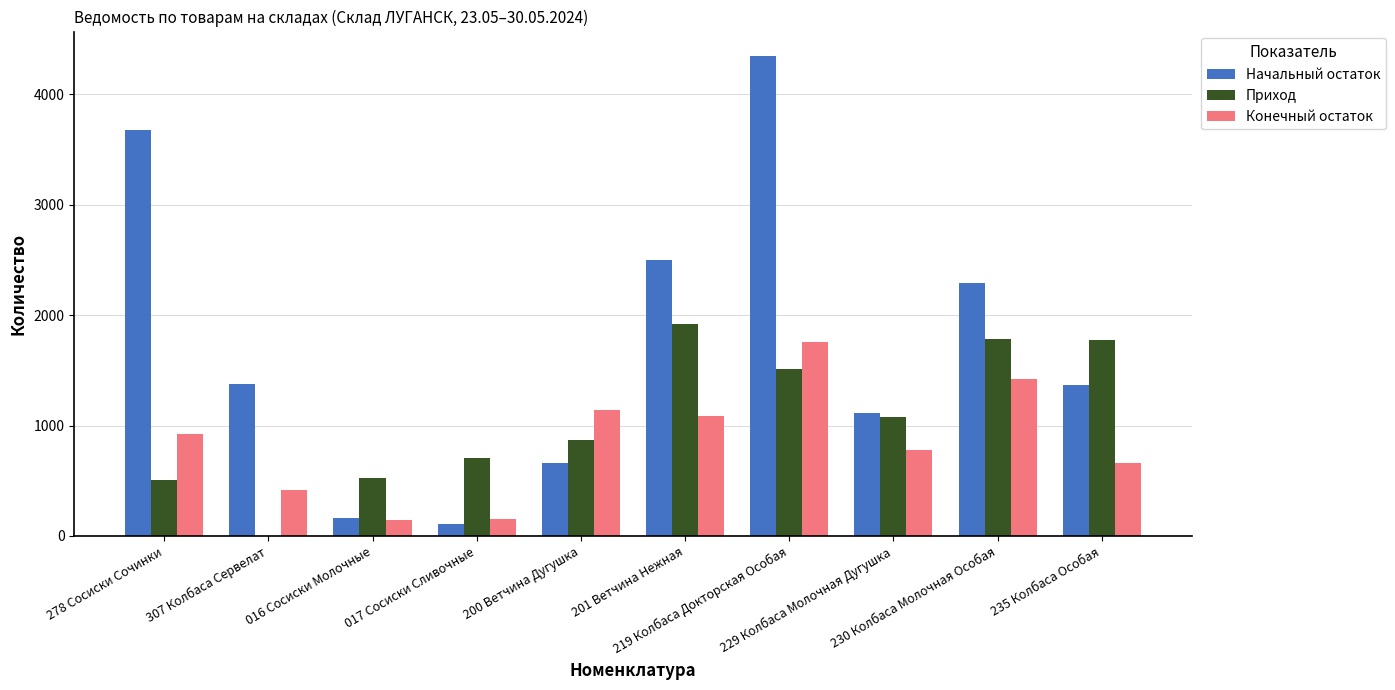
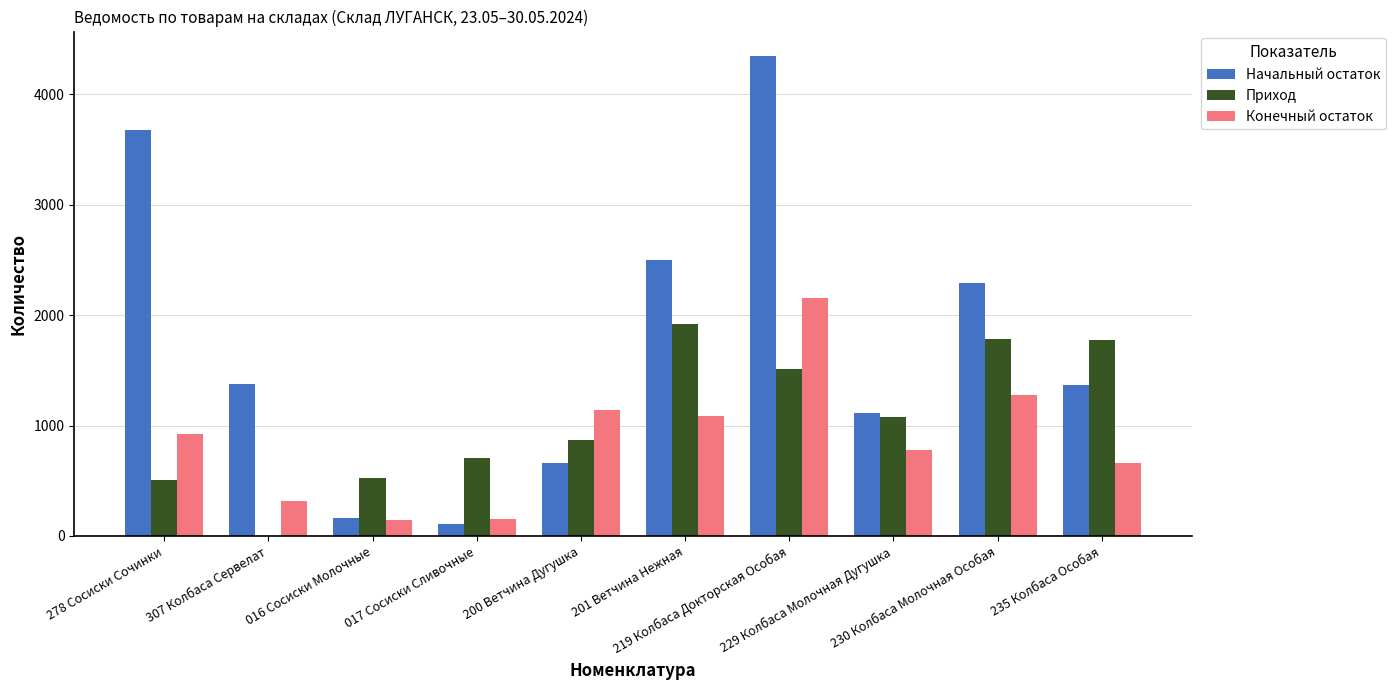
  {
    "Начальный остаток": {
      "278 Сосиски Сочинки": 3680,
      "307 Колбаса Сервелат": 1380,
      "016 Сосиски Молочные": 160,
      "017 Сосиски Сливочные": 110,
      "200 Ветчина Дугушка": 660,
      "201 Ветчина Нежная": 2500,
      "219 Колбаса Докторская Особая": 4350,
      "229 Колбаса Молочная Дугушка": 1110,
      "230 Колбаса Молочная Особая": 2290,
      "235 Колбаса Особая": 1370
    },
    "Приход": {
      "278 Сосиски Сочинки": 500,
      "307 Колбаса Сервелат": 0,
      "016 Сосиски Молочные": 530,
      "017 Сосиски Сливочные": 700,
      "200 Ветчина Дугушка": 870,
      "201 Ветчина Нежная": 1920,
      "219 Колбаса Докторская Особая": 1510,
      "229 Колбаса Молочная Дугушка": 1080,
      "230 Колбаса Молочная Особая": 1780,
      "235 Колбаса Особая": 1780
    },
    "Конечный остаток": {
      "278 Сосиски Сочинки": 930,
-     "307 Колбаса Сервелат": 410,
+     "307 Колбаса Сервелат": 320,
      "016 Сосиски Молочные": 150,
      "017 Сосиски Сливочные": 150,
      "200 Ветчина Дугушка": 1140,
      "201 Ветчина Нежная": 1090,
-     "219 Колбаса Докторская Особая": 1750,
+     "219 Колбаса Докторская Особая": 2160,
      "229 Колбаса Молочная Дугушка": 780,
-     "230 Колбаса Молочная Особая": 1420,
+     "230 Колбаса Молочная Особая": 1280,
      "235 Колбаса Особая": 660
    }
  }
